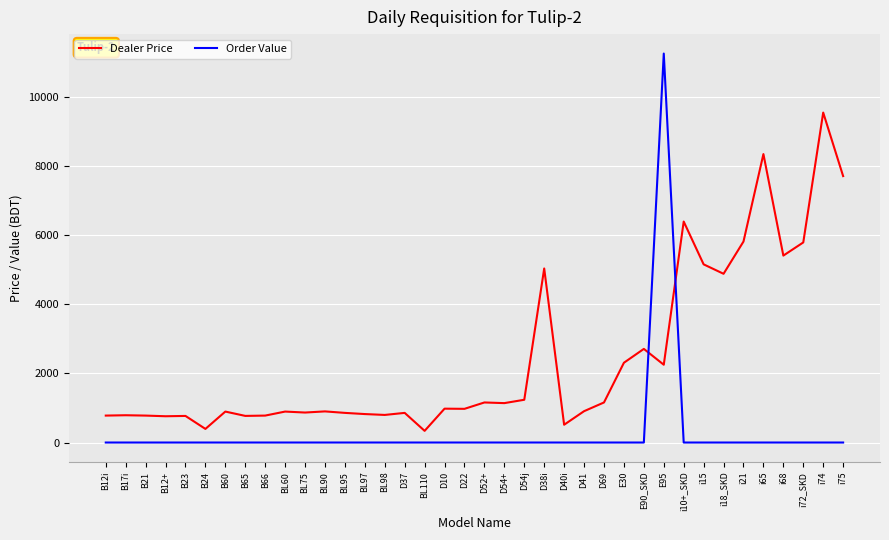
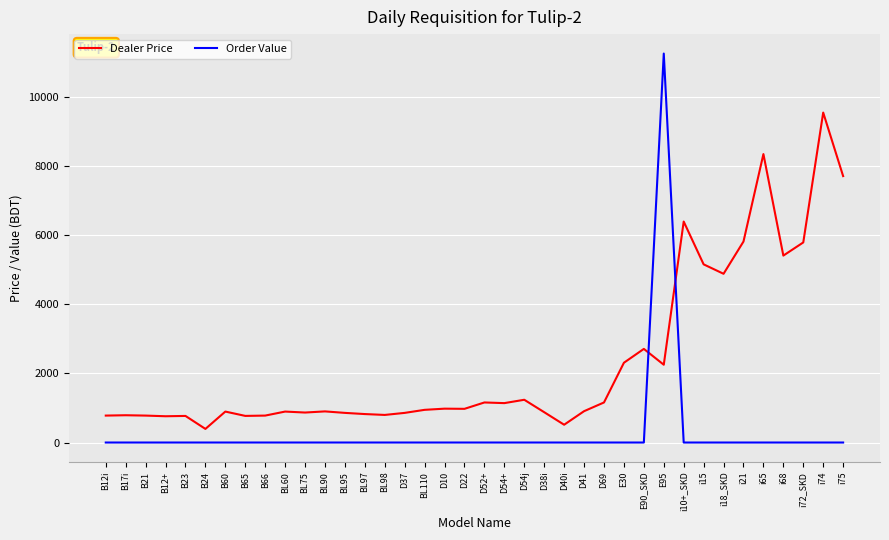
  {
    "Dealer Price": {
      "B12i": 800,
      "B17i": 800,
      "B21": 800,
      "B12+": 800,
      "B23": 800,
      "B24": 400,
      "B60": 900,
      "B65": 800,
      "B66": 800,
      "BL60": 900,
      "BL75": 900,
      "BL90": 900,
      "BL95": 900,
      "BL97": 800,
      "BL98": 800,
      "D37": 900,
-     "BL110": 300,
+     "BL110": 900,
      "D10": 1000,
      "D22": 1000,
      "D52+": 1200,
      "D54+": 1100,
      "D54j": 1200,
-     "D38i": 5000,
+     "D38i": 900,
      "D40i": 500,
      "D41": 900,
      "D69": 1200,
      "E30": 2300,
      "E90_SKD": 2700,
      "E95": 2300,
      "i10+_SKD": 6400,
      "i15": 5200,
      "i18_SKD": 4900,
      "i21": 5800,
      "i65": 8400,
      "i68": 5400,
      "i72_SKD": 5800,
      "i74": 9600,
      "i75": 7700
    },
    "Order Value": {
      "B12i": 0,
      "B17i": 0,
      "B21": 0,
      "B12+": 0,
      "B23": 0,
      "B24": 0,
      "B60": 0,
      "B65": 0,
      "B66": 0,
      "BL60": 0,
      "BL75": 0,
      "BL90": 0,
      "BL95": 0,
      "BL97": 0,
      "BL98": 0,
      "D37": 0,
      "BL110": 0,
      "D10": 0,
      "D22": 0,
      "D52+": 0,
      "D54+": 0,
      "D54j": 0,
      "D38i": 0,
      "D40i": 0,
      "D41": 0,
      "D69": 0,
      "E30": 0,
      "E90_SKD": 0,
      "E95": 11300,
      "i10+_SKD": 0,
      "i15": 0,
      "i18_SKD": 0,
      "i21": 0,
      "i65": 0,
      "i68": 0,
      "i72_SKD": 0,
      "i74": 0,
      "i75": 0
    }
  }
